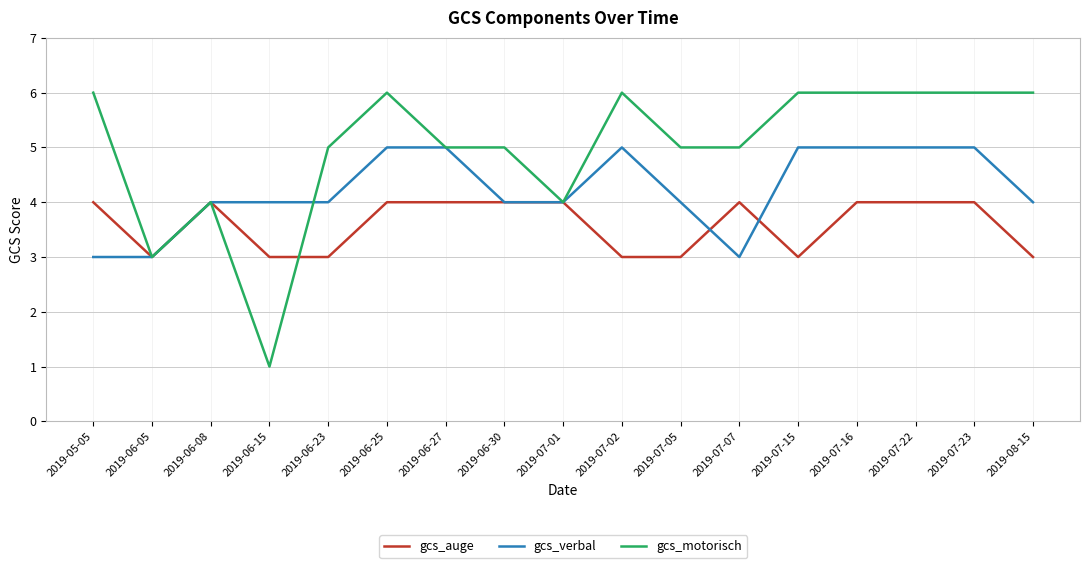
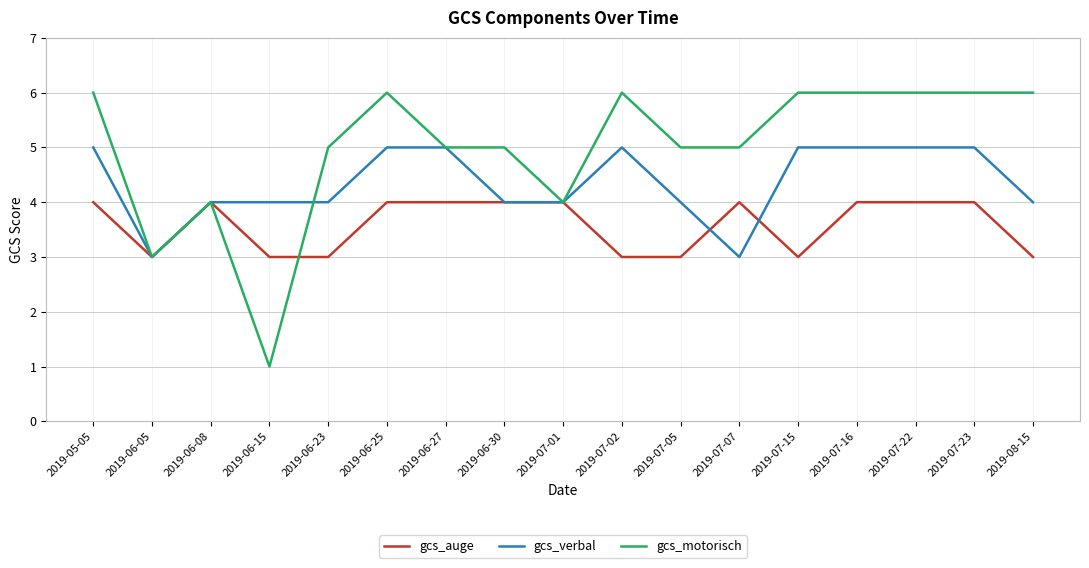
  {
    "gcs_auge": {
      "2019-05-05": 4,
      "2019-06-15": 3,
      "2019-06-23": 3,
      "2019-06-25": 4,
      "2019-06-27": 4,
      "2019-07-02": 3,
      "2019-07-05": 3,
      "2019-07-07": 4,
      "2019-07-15": 3,
      "2019-07-16": 4,
      "2019-07-22": 4,
      "2019-07-23": 4,
      "2019-08-15": 3
    },
    "gcs_verbal": {
-     "2019-05-05": 3,
+     "2019-05-05": 5,
      "2019-06-15": 4,
      "2019-06-23": 4,
      "2019-06-25": 5,
      "2019-07-02": 5,
      "2019-07-05": 4,
      "2019-07-07": 3,
      "2019-07-15": 5,
      "2019-07-16": 5,
      "2019-07-22": 5,
      "2019-07-23": 5,
      "2019-08-15": 4
    },
    "gcs_motorisch": {
      "2019-05-05": 6,
      "2019-06-15": 1,
      "2019-06-23": 5,
      "2019-06-25": 6,
      "2019-06-30": 5,
      "2019-07-02": 6,
      "2019-07-05": 5,
      "2019-07-07": 5,
      "2019-07-15": 6,
      "2019-07-16": 6,
      "2019-07-22": 6,
      "2019-07-23": 6,
      "2019-08-15": 6
    }
  }
